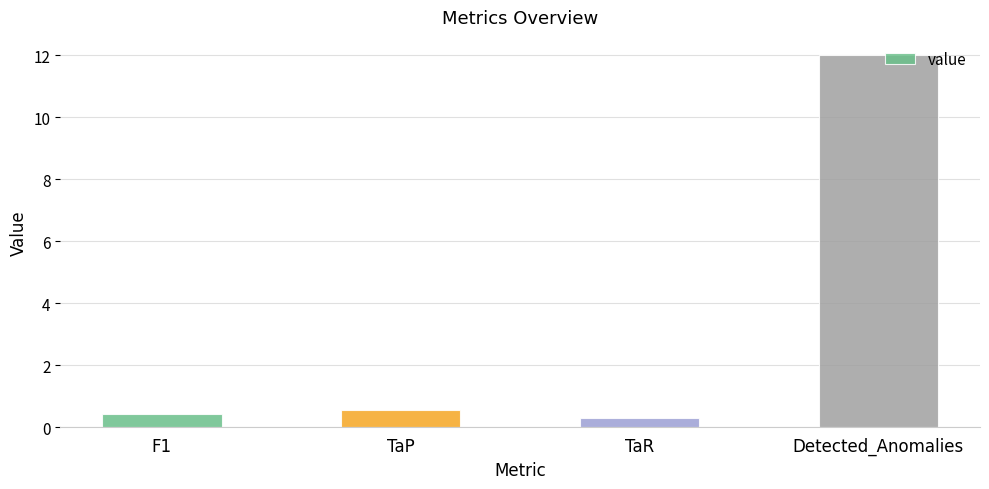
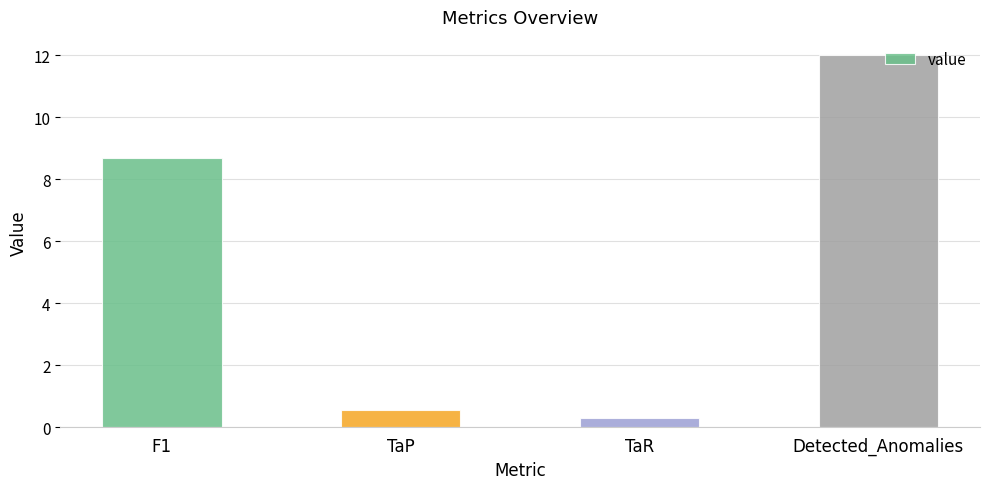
  {
-   "F1": 0.4,
+   "F1": 8.7,
    "TaP": 0.6,
    "TaR": 0.3,
    "Detected_Anomalies": 12.0
  }
